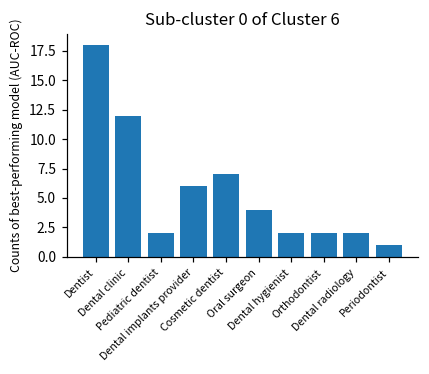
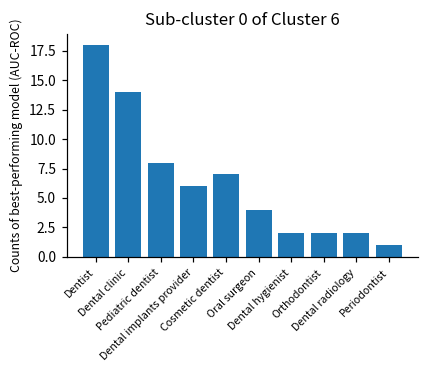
  {
    "Dentist": 18,
-   "Dental clinic": 12,
-   "Pediatric dentist": 2,
+   "Dental clinic": 14,
+   "Pediatric dentist": 8,
    "Dental implants provider": 6,
    "Cosmetic dentist": 7,
    "Oral surgeon": 4,
    "Dental hygienist": 2,
    "Orthodontist": 2,
    "Dental radiology": 2,
    "Periodontist": 1
  }
